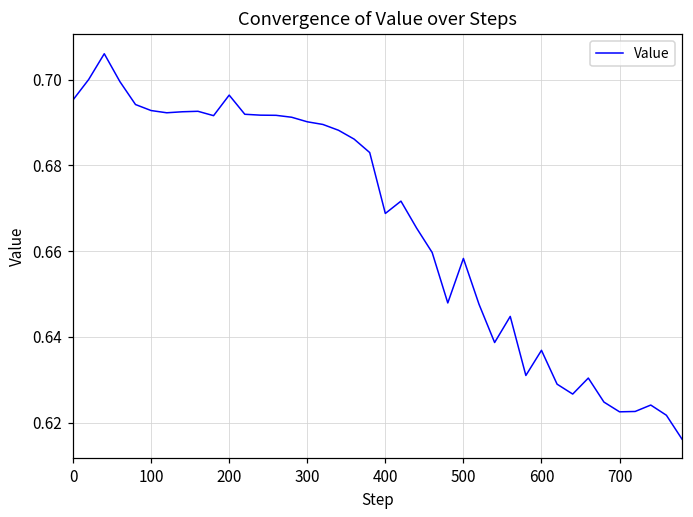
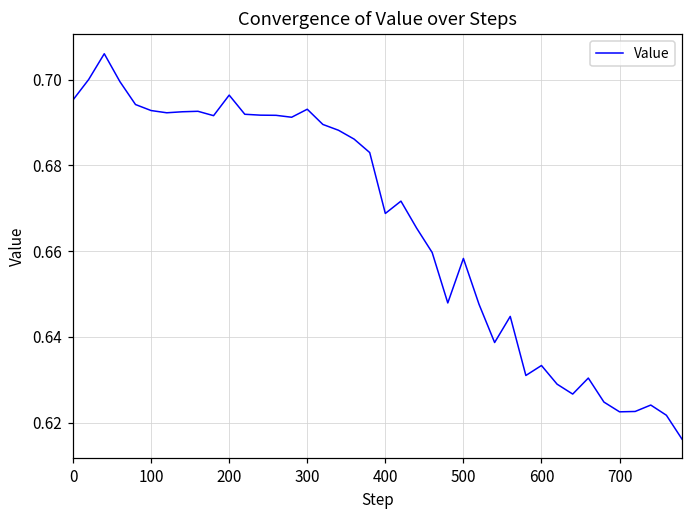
  {
    "0": 0.695,
    "100": 0.693,
    "200": 0.696,
-   "300": 0.690,
+   "300": 0.693,
    "400": 0.669,
    "500": 0.658,
-   "600": 0.637,
+   "600": 0.633,
    "700": 0.623
  }
